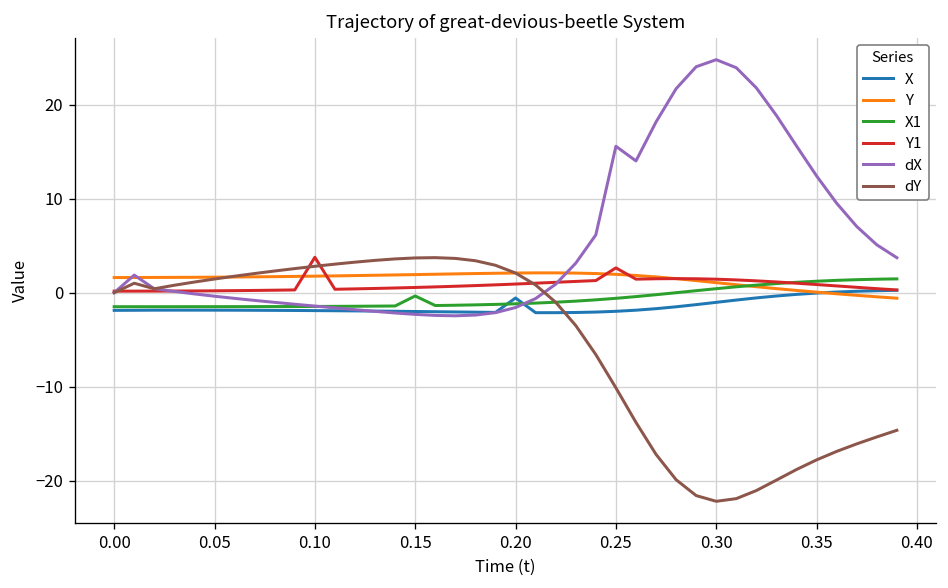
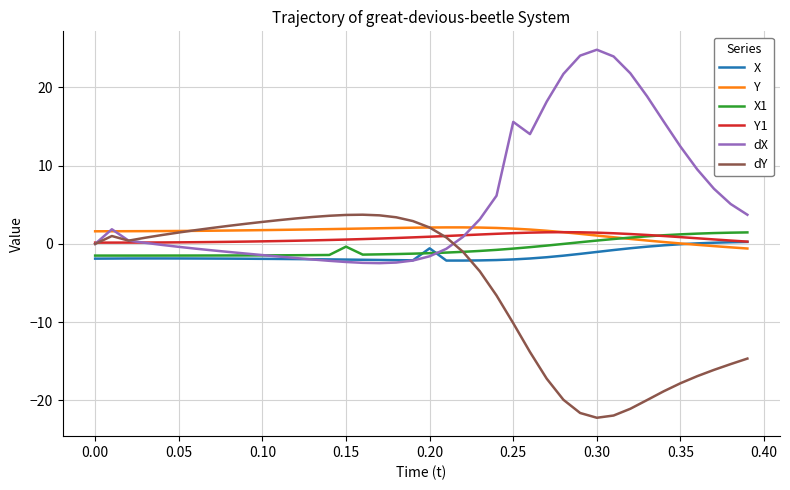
  {
    "X": {
      "0.00": -2,
      "0.05": -2,
      "0.10": -2,
      "0.20": -1,
      "0.25": -2,
      "0.30": -1
    },
    "Y": {
      "0.00": 2,
      "0.10": 2,
      "0.15": 2,
      "0.25": 2,
      "0.30": 1
    },
    "X1": {
      "0.00": -1,
      "0.05": -1,
      "0.15": 0,
      "0.20": -1,
      "0.25": -1,
      "0.30": 0,
      "0.35": 1
    },
    "Y1": {
      "0.05": 0,
-     "0.10": 4,
+     "0.10": 0,
      "0.15": 1,
      "0.20": 1,
-     "0.25": 3,
+     "0.25": 1,
      "0.30": 1,
      "0.35": 1
    },
    "dX": {
      "0.05": 0,
      "0.20": -2,
      "0.25": 16,
      "0.30": 25,
      "0.35": 12
    },
    "dY": {
      "0.10": 3,
      "0.15": 4,
      "0.25": -10,
      "0.30": -22,
      "0.35": -18
    }
  }
